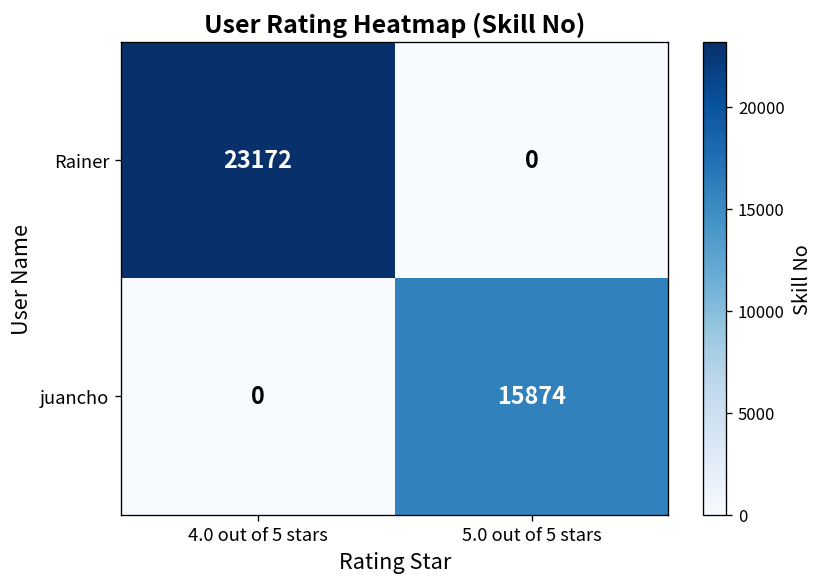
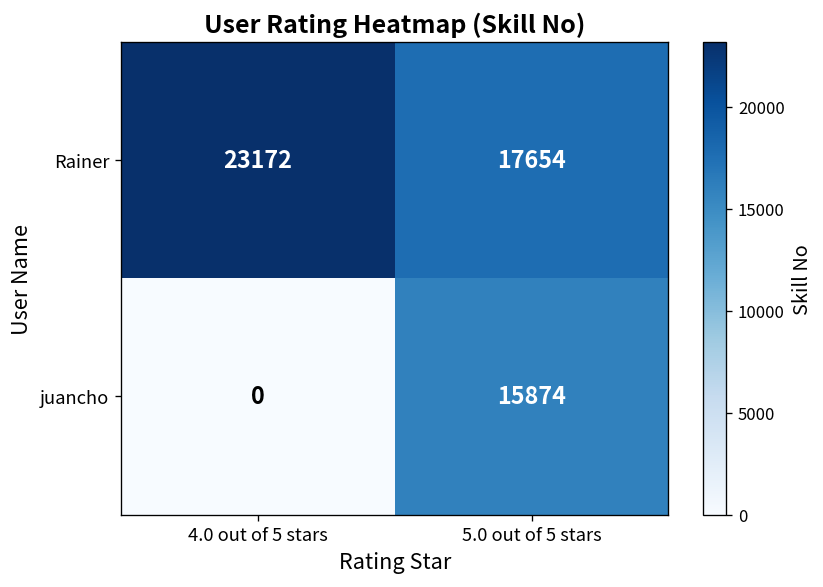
  {
    "Rainer": {
      "4.0 out of 5 stars": 23172,
-     "5.0 out of 5 stars": 0
+     "5.0 out of 5 stars": 17654
    },
    "juancho": {
      "4.0 out of 5 stars": 0,
      "5.0 out of 5 stars": 15874
    }
  }
